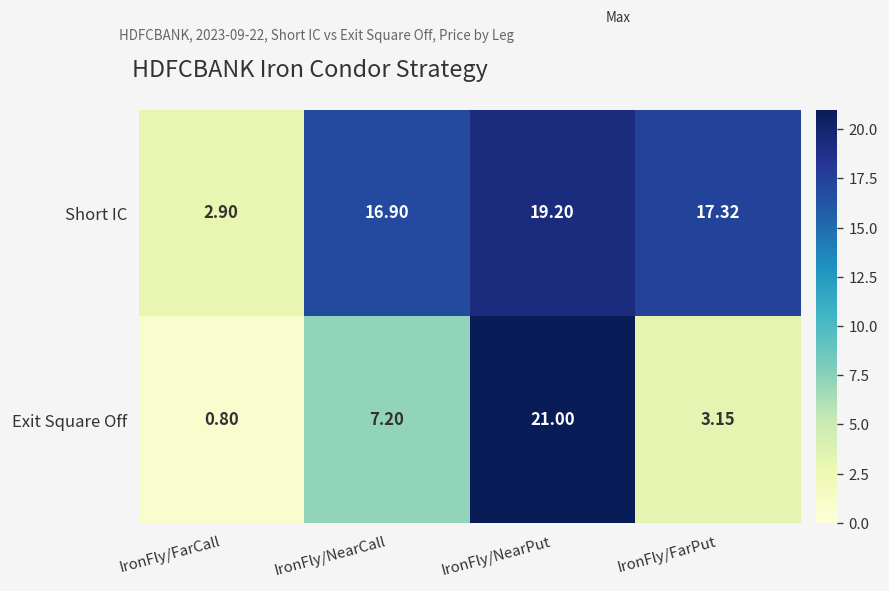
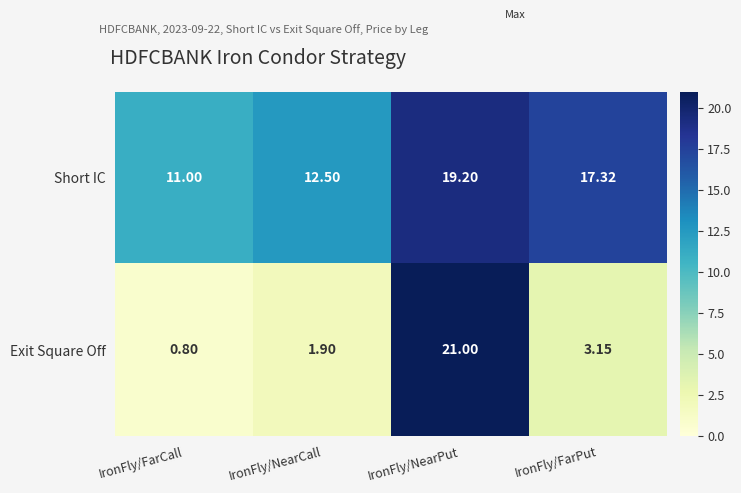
  {
    "Short IC": {
-     "IronFly/FarCall": 2.90,
-     "IronFly/NearCall": 16.90,
+     "IronFly/FarCall": 11.00,
+     "IronFly/NearCall": 12.50,
      "IronFly/NearPut": 19.20,
      "IronFly/FarPut": 17.32
    },
    "Exit Square Off": {
      "IronFly/FarCall": 0.80,
-     "IronFly/NearCall": 7.20,
+     "IronFly/NearCall": 1.90,
      "IronFly/NearPut": 21.00,
      "IronFly/FarPut": 3.15
    }
  }
